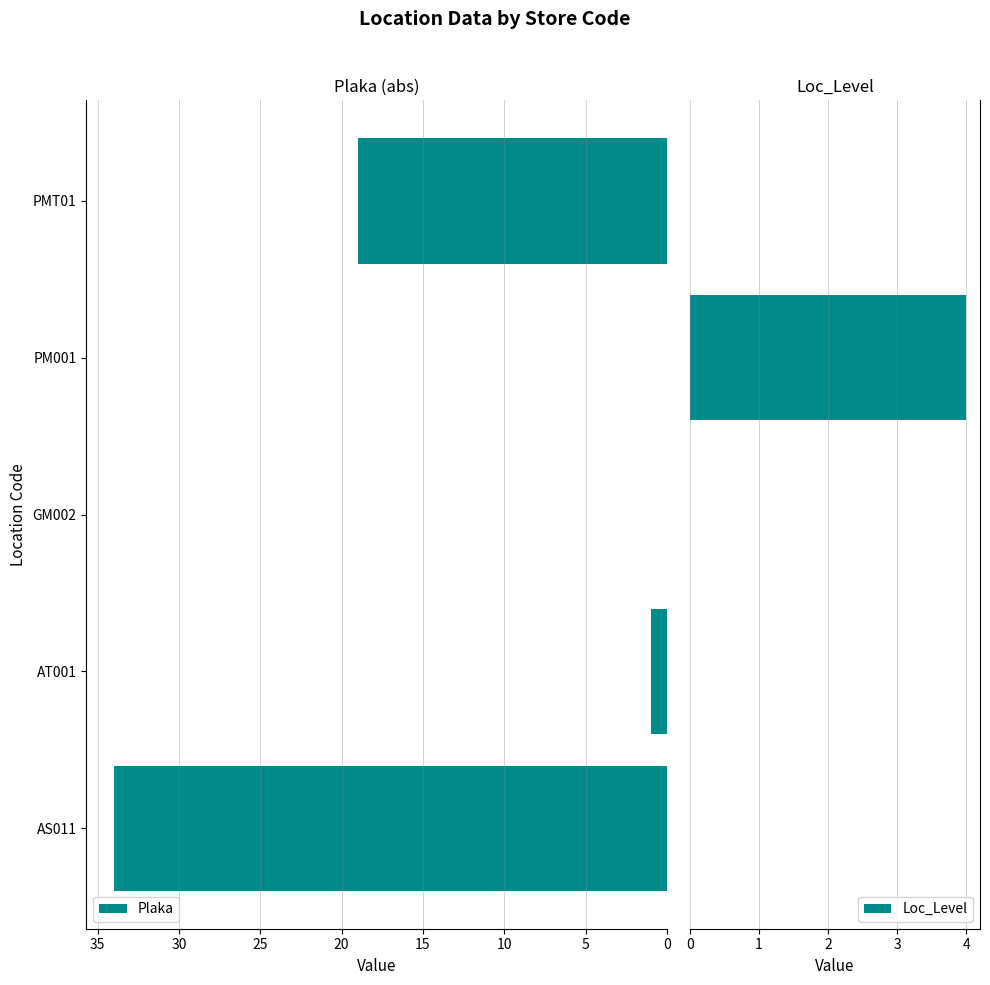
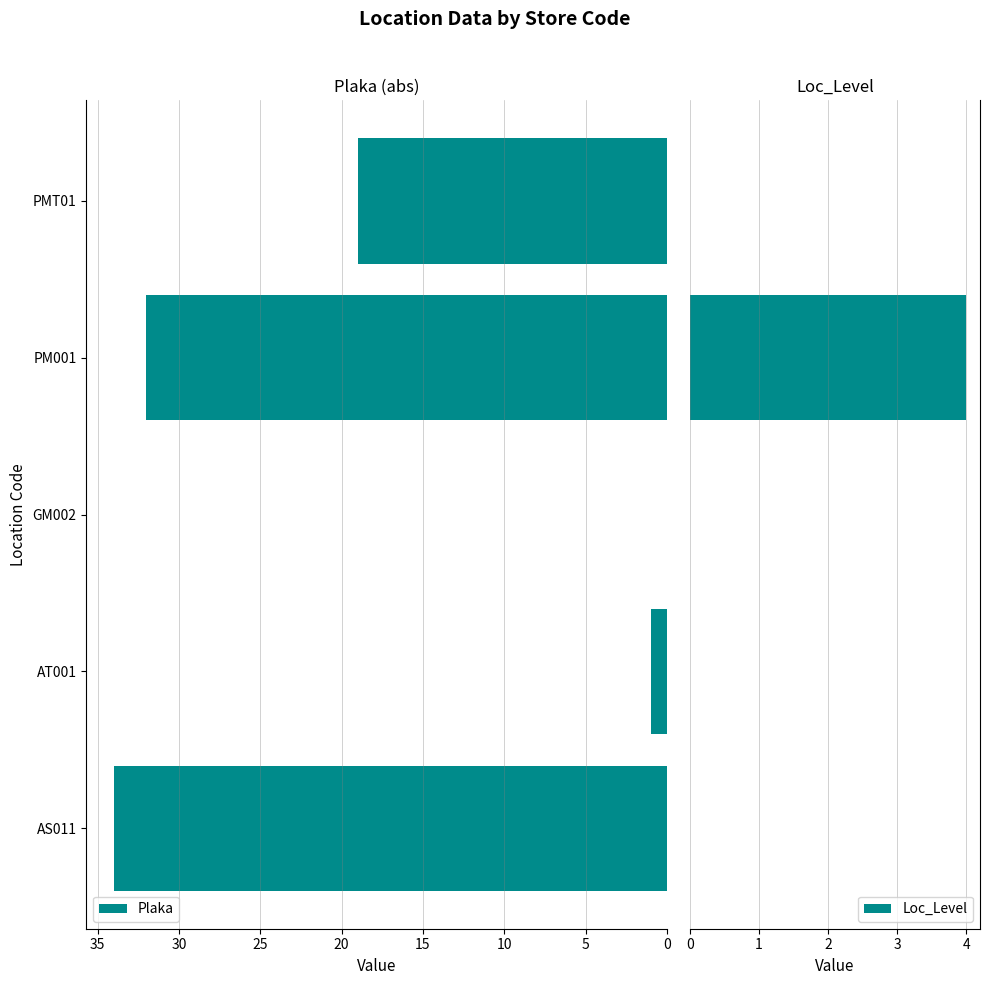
  {
    "Plaka (abs)": {
      "PMT01": 19,
-     "PM001": 0,
+     "PM001": 32,
      "GM002": 0,
      "AT001": 1,
      "AS011": 34
    }
  }
